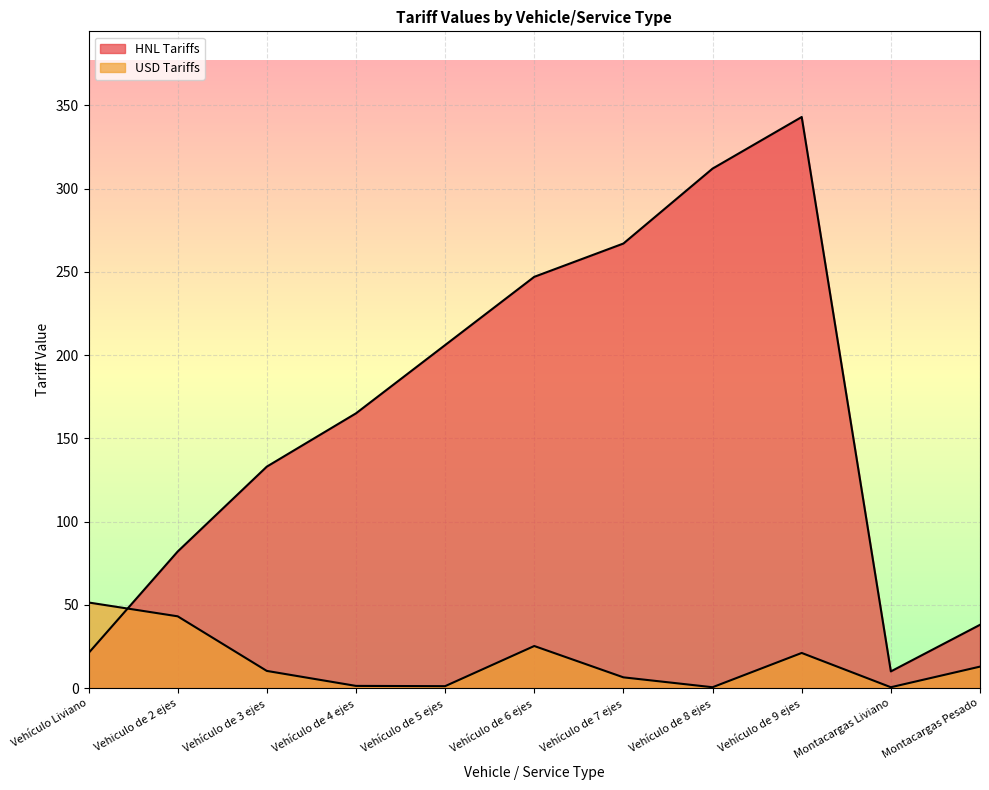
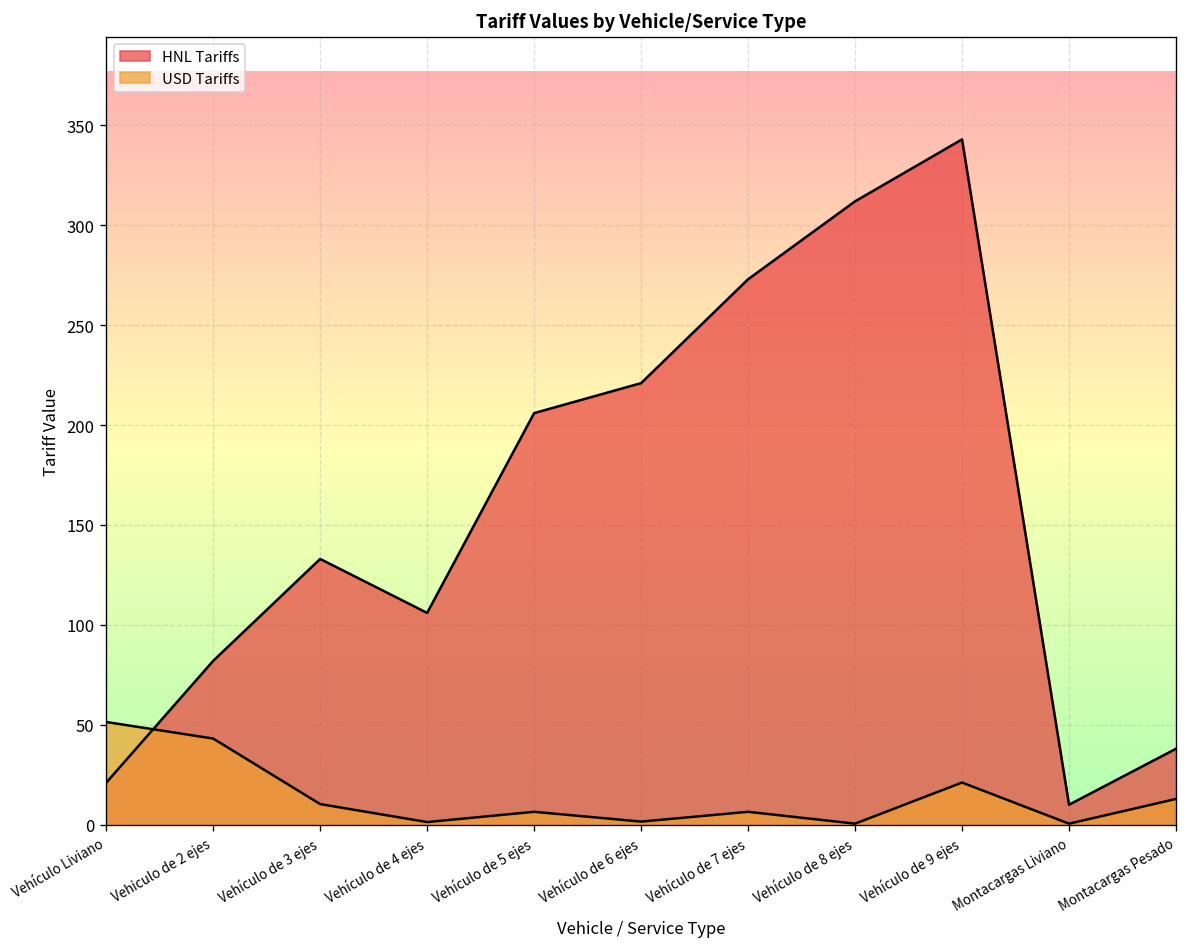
  {
    "HNL Tariffs": {
      "Vehículo Liviano": 21,
      "Vehiculo de 2 ejes": 82,
      "Vehículo de 3 ejes": 133,
-     "Vehículo de 4 ejes": 165,
+     "Vehículo de 4 ejes": 106,
      "Vehículo de 5 ejes": 206,
-     "Vehículo de 6 ejes": 247,
-     "Vehículo de 7 ejes": 267,
+     "Vehículo de 6 ejes": 221,
+     "Vehículo de 7 ejes": 273,
      "Vehículo de 8 ejes": 312,
      "Vehículo de 9 ejes": 343,
      "Montacargas Liviano": 10,
      "Montacargas Pesado": 38
    },
    "USD Tariffs": {
      "Vehículo Liviano": 51,
      "Vehiculo de 2 ejes": 43,
      "Vehículo de 3 ejes": 10,
      "Vehículo de 4 ejes": 1,
-     "Vehículo de 5 ejes": 1,
-     "Vehículo de 6 ejes": 25,
+     "Vehículo de 5 ejes": 6,
+     "Vehículo de 6 ejes": 2,
      "Vehículo de 7 ejes": 6,
      "Vehículo de 8 ejes": 1,
      "Vehículo de 9 ejes": 21,
      "Montacargas Liviano": 1,
      "Montacargas Pesado": 13
    }
  }
